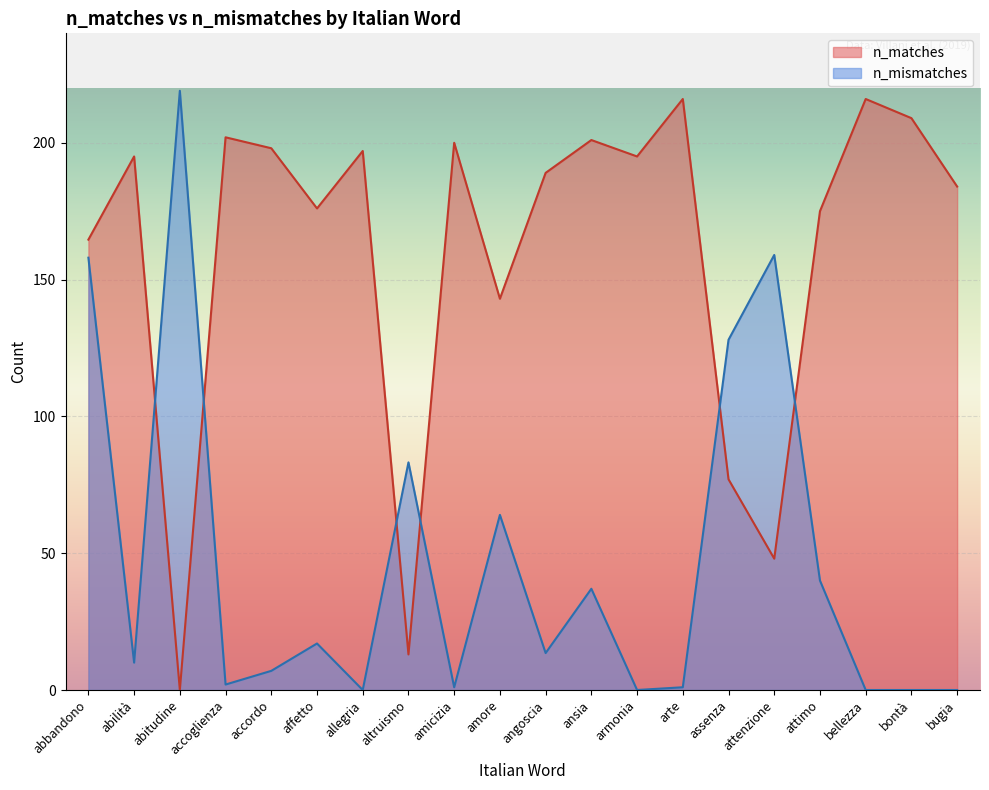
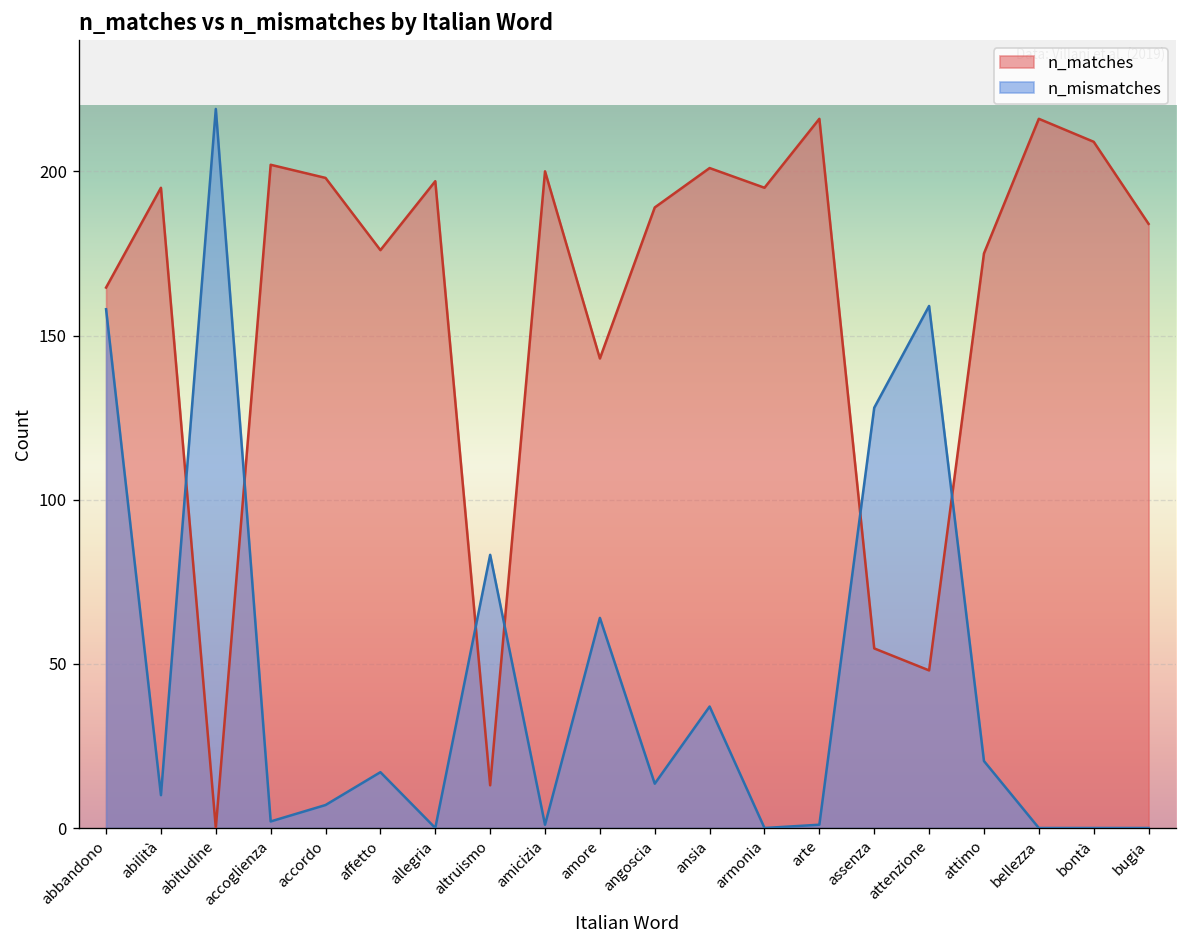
  {
    "n_matches": {
      "abbandono": 165,
      "abilità": 195,
      "abitudine": 0,
      "accoglienza": 202,
      "accordo": 198,
      "affetto": 176,
      "allegria": 197,
      "altruismo": 13,
      "amicizia": 200,
      "amore": 143,
      "angoscia": 189,
      "ansia": 201,
      "armonia": 195,
      "arte": 216,
-     "assenza": 77,
+     "assenza": 55,
      "attenzione": 48,
      "attimo": 175,
      "bellezza": 216,
      "bontà": 209,
      "bugia": 184
    },
    "n_mismatches": {
      "abbandono": 158,
      "abilità": 10,
      "abitudine": 219,
      "accoglienza": 2,
      "accordo": 7,
      "affetto": 17,
      "allegria": 0,
      "altruismo": 83,
      "amicizia": 1,
      "amore": 64,
      "angoscia": 14,
      "ansia": 37,
      "armonia": 0,
      "arte": 1,
      "assenza": 128,
      "attenzione": 159,
-     "attimo": 40,
+     "attimo": 20,
      "bellezza": 0,
      "bontà": 0,
      "bugia": 0
    }
  }
